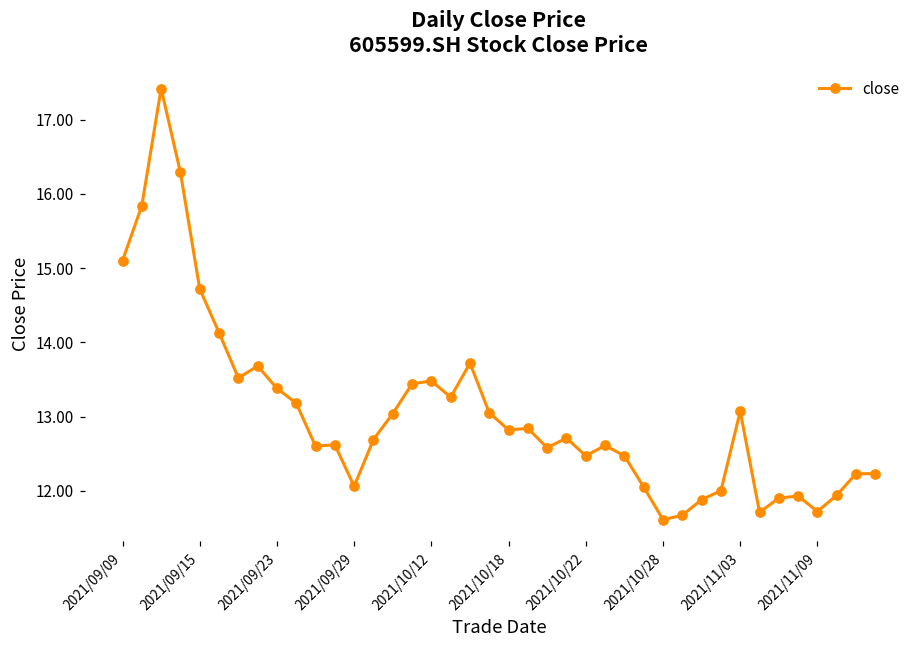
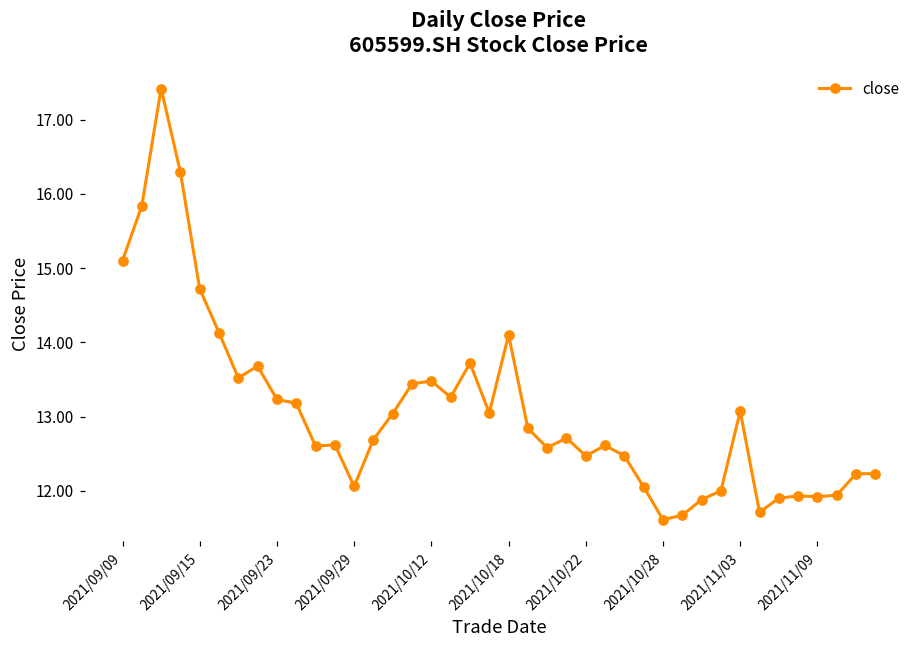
  {
    "2021/09/09": 15.1,
    "2021/09/15": 14.7,
-   "2021/09/23": 13.4,
+   "2021/09/23": 13.2,
    "2021/09/29": 12.1,
    "2021/10/12": 13.5,
-   "2021/10/18": 12.8,
+   "2021/10/18": 14.1,
    "2021/10/22": 12.5,
    "2021/10/28": 11.6,
    "2021/11/03": 13.1,
-   "2021/11/09": 11.7
+   "2021/11/09": 11.9
  }
